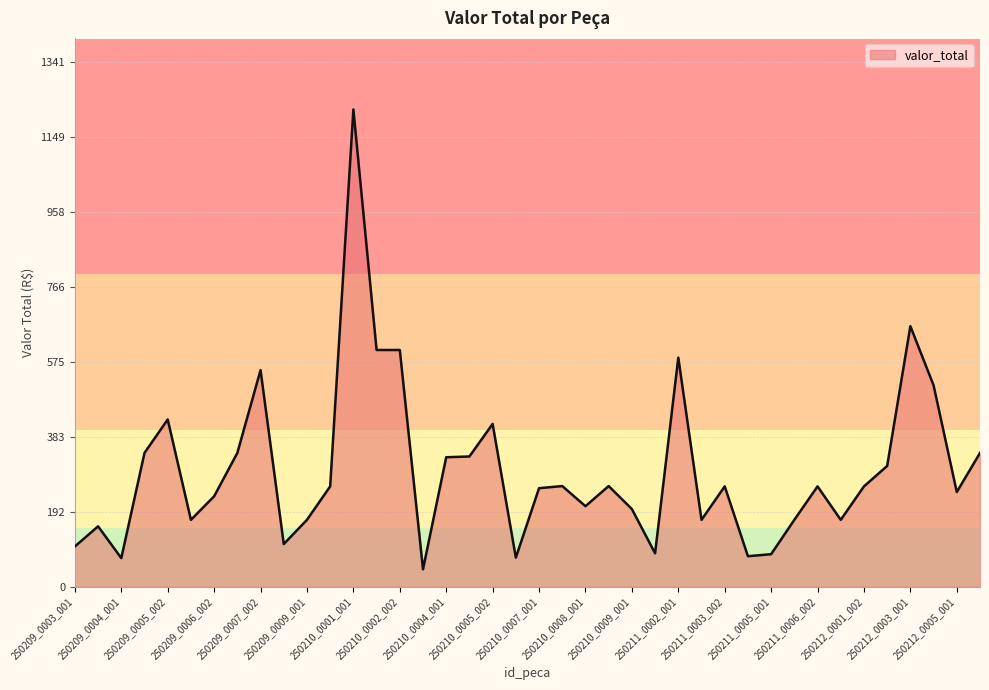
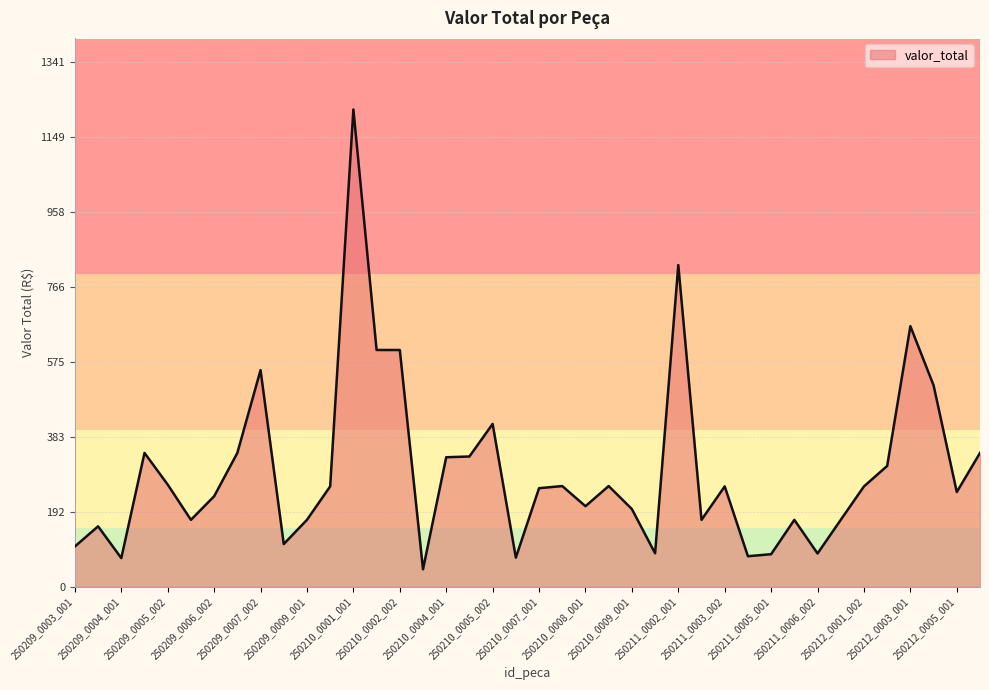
  {
    "250209_0003_001": 100,
    "250209_0004_001": 70,
-   "250209_0005_002": 430,
+   "250209_0005_002": 260,
    "250209_0006_002": 230,
    "250209_0007_002": 550,
    "250209_0009_001": 170,
    "250210_0001_001": 1220,
    "250210_0002_002": 600,
    "250210_0004_001": 330,
    "250210_0005_002": 420,
    "250210_0007_001": 250,
    "250210_0008_001": 210,
    "250210_0009_001": 200,
-   "250211_0002_001": 590,
+   "250211_0002_001": 820,
    "250211_0003_002": 260,
    "250211_0005_001": 80,
-   "250211_0006_002": 260,
+   "250211_0006_002": 90,
    "250212_0001_002": 260,
    "250212_0003_001": 670,
    "250212_0005_001": 240
  }
